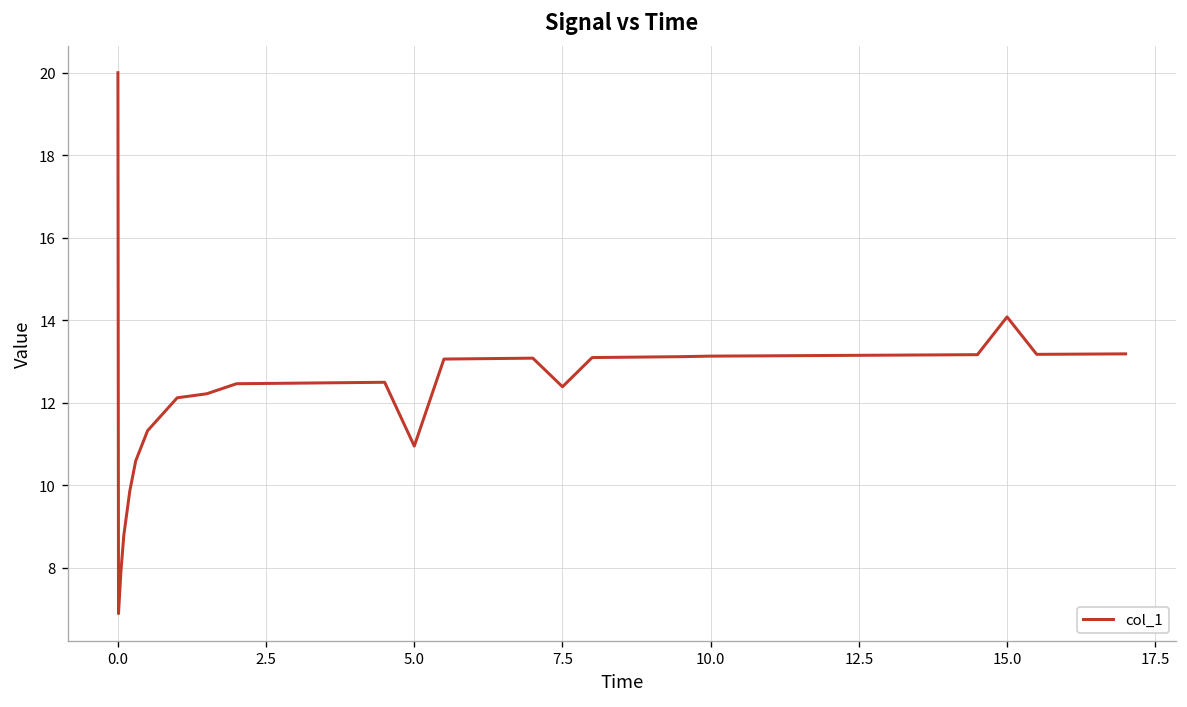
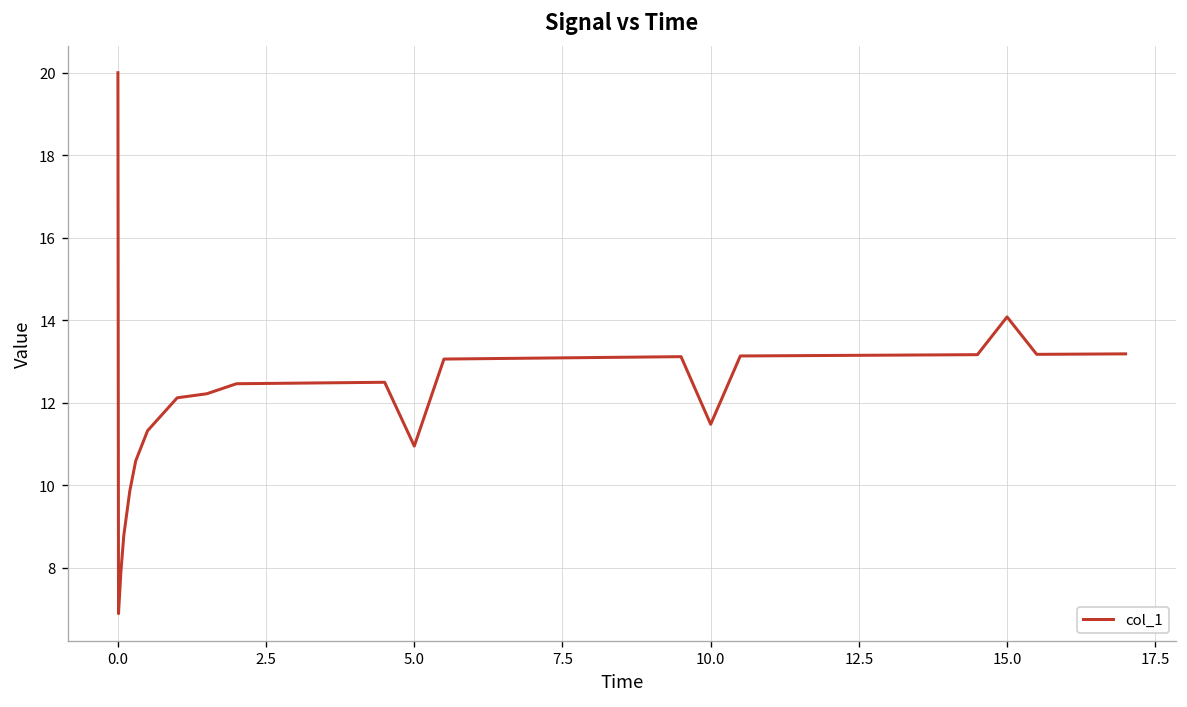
  {
    "0.0": 20.0,
    "2.5": 12.5,
    "5.0": 11.0,
-   "7.5": 12.4,
-   "10.0": 13.1,
+   "7.5": 13.1,
+   "10.0": 11.5,
    "12.5": 13.2,
    "15.0": 14.1
  }
